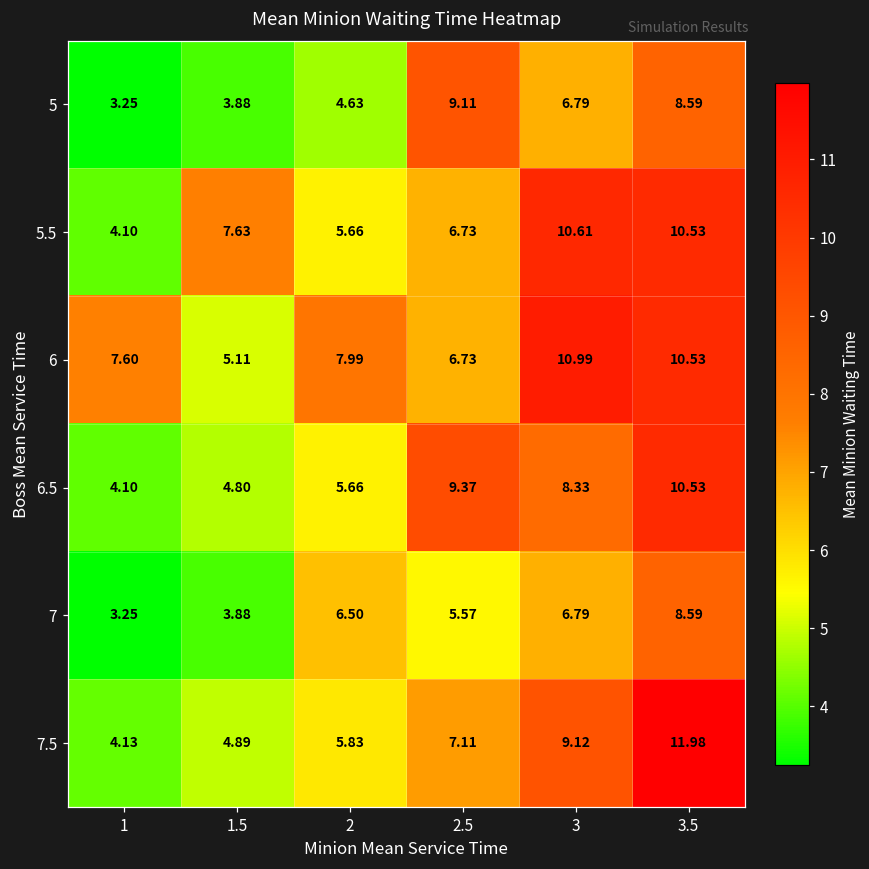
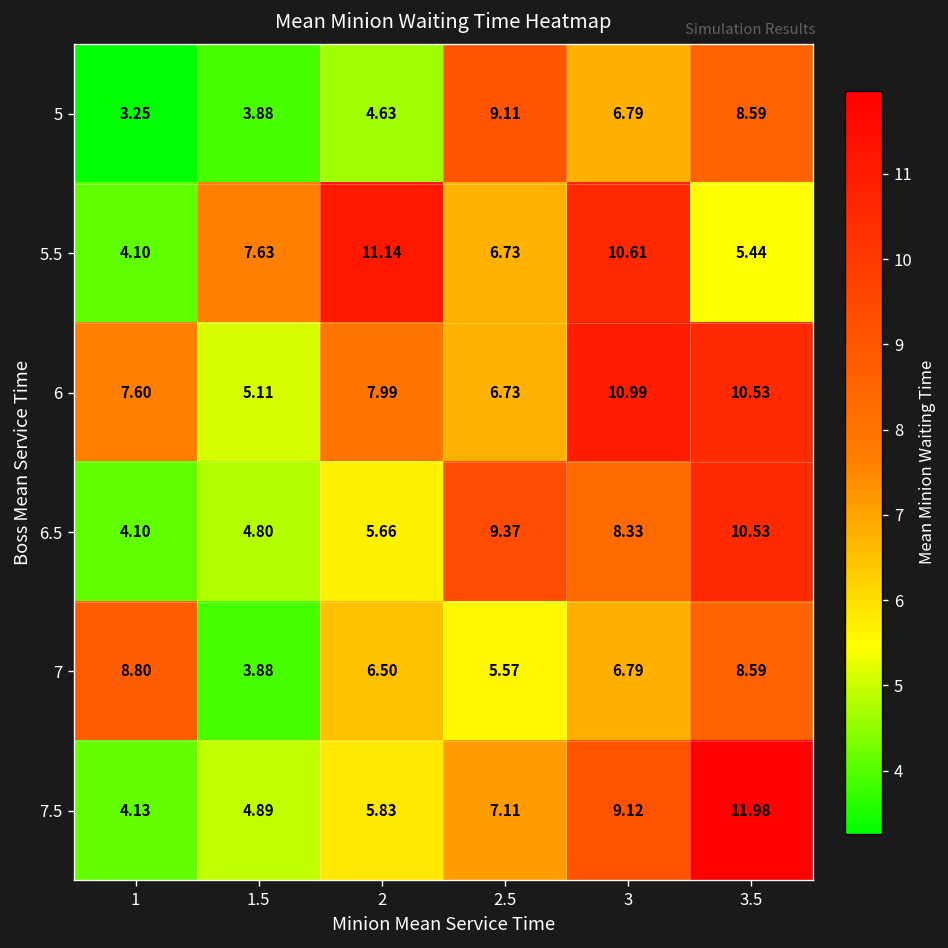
  {
    "5": {
      "1": 3.25,
      "1.5": 3.88,
      "2": 4.63,
      "2.5": 9.11,
      "3": 6.79,
      "3.5": 8.59
    },
    "5.5": {
      "1": 4.10,
      "1.5": 7.63,
-     "2": 5.66,
+     "2": 11.14,
      "2.5": 6.73,
      "3": 10.61,
-     "3.5": 10.53
+     "3.5": 5.44
    },
    "6": {
      "1": 7.60,
      "1.5": 5.11,
      "2": 7.99,
      "2.5": 6.73,
      "3": 10.99,
      "3.5": 10.53
    },
    "6.5": {
      "1": 4.10,
      "1.5": 4.80,
      "2": 5.66,
      "2.5": 9.37,
      "3": 8.33,
      "3.5": 10.53
    },
    "7": {
-     "1": 3.25,
+     "1": 8.80,
      "1.5": 3.88,
      "2": 6.50,
      "2.5": 5.57,
      "3": 6.79,
      "3.5": 8.59
    },
    "7.5": {
      "1": 4.13,
      "1.5": 4.89,
      "2": 5.83,
      "2.5": 7.11,
      "3": 9.12,
      "3.5": 11.98
    }
  }
